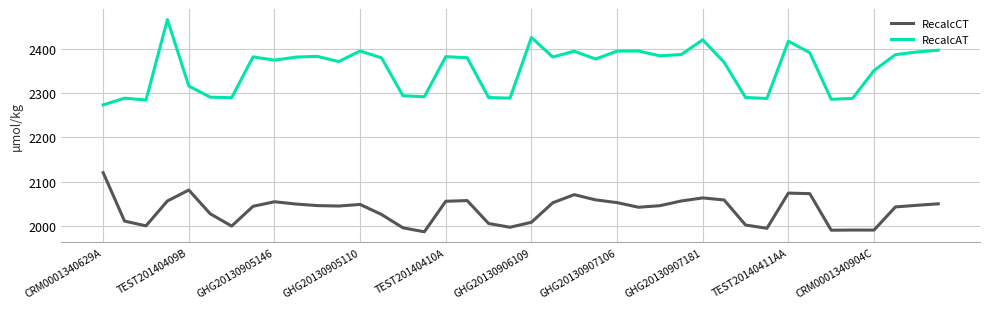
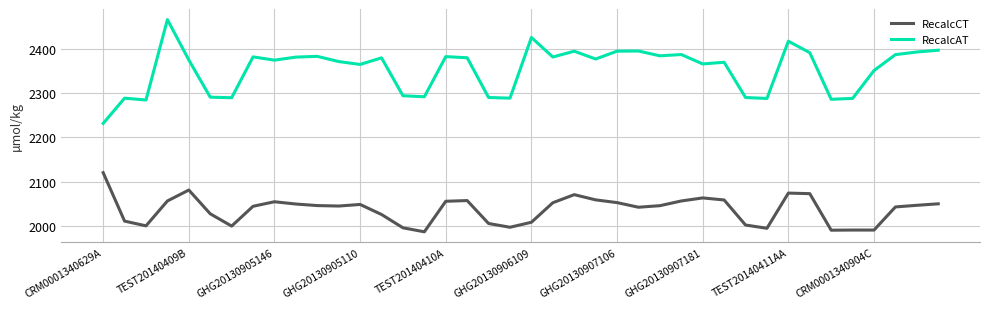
  {
    "RecalcCT": {
      "CRM0001340629A": 2120,
      "TEST20140409B": 2080,
      "GHG20130905146": 2050,
      "GHG20130905110": 2050,
      "TEST20140410A": 2060,
      "GHG20130906109": 2010,
      "GHG20130907106": 2050,
      "GHG20130907181": 2060,
      "TEST20140411AA": 2070,
      "CRM0001340904C": 1990
    },
    "RecalcAT": {
-     "CRM0001340629A": 2270,
-     "TEST20140409B": 2320,
+     "CRM0001340629A": 2230,
+     "TEST20140409B": 2370,
      "GHG20130905146": 2370,
-     "GHG20130905110": 2390,
+     "GHG20130905110": 2360,
      "TEST20140410A": 2380,
      "GHG20130906109": 2430,
      "GHG20130907106": 2390,
-     "GHG20130907181": 2420,
+     "GHG20130907181": 2370,
      "TEST20140411AA": 2420,
      "CRM0001340904C": 2350
    }
  }
